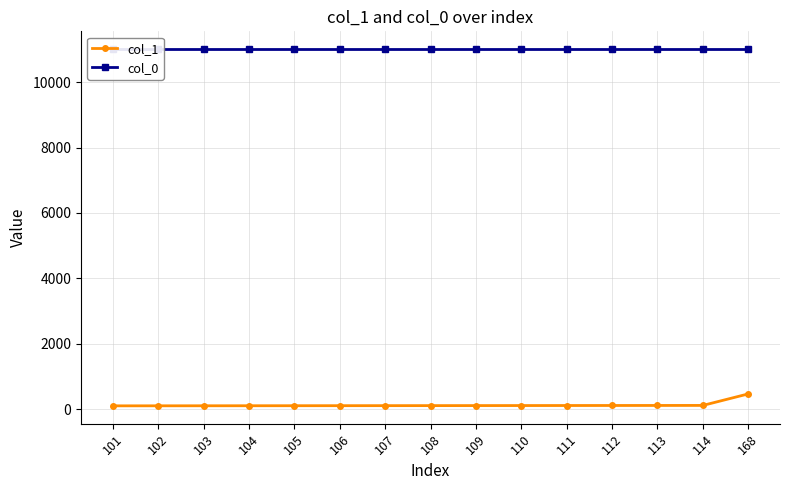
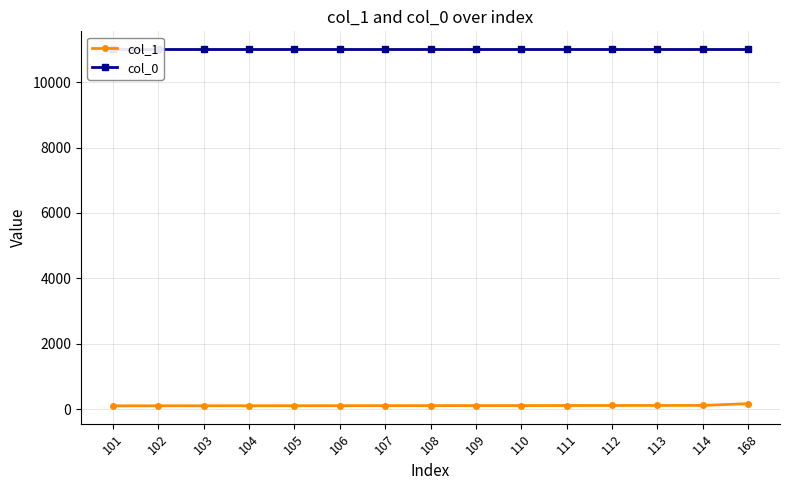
  {
    "col_1": {
      "101": 100,
      "102": 100,
      "103": 100,
      "104": 100,
      "105": 100,
      "106": 100,
      "107": 100,
      "108": 100,
      "109": 100,
      "110": 100,
      "111": 100,
      "112": 100,
      "113": 100,
      "114": 100,
-     "168": 500
+     "168": 200
    },
    "col_0": {
      "103": 11000,
      "104": 11000,
      "105": 11000,
      "106": 11000,
      "107": 11000,
      "108": 11000,
      "109": 11000,
      "110": 11000,
      "111": 11000,
      "112": 11000,
      "113": 11000,
      "114": 11000,
      "168": 11000
    }
  }
